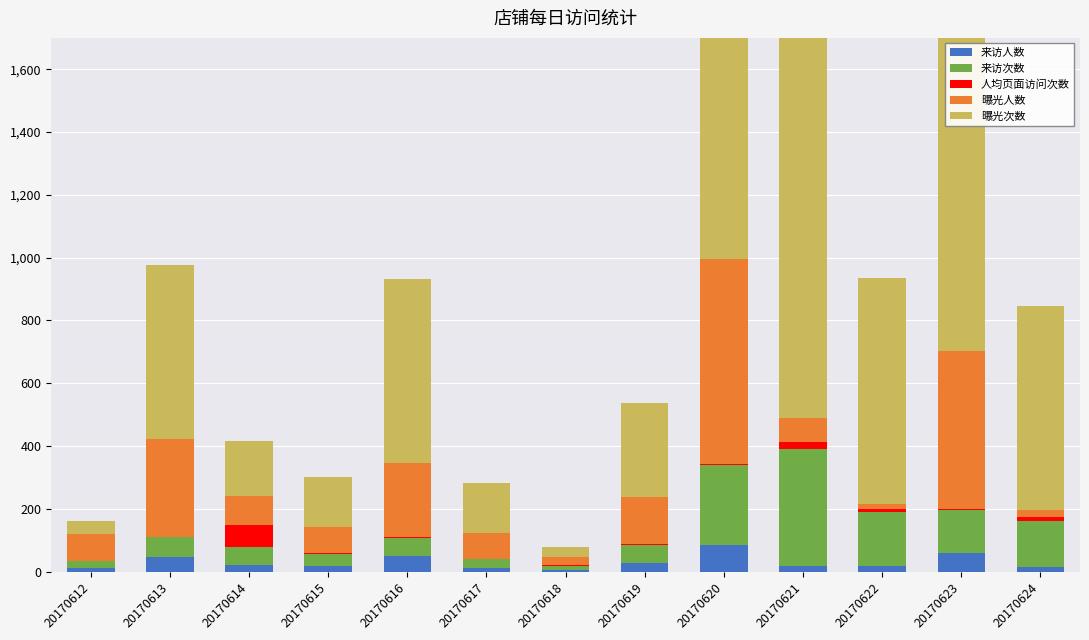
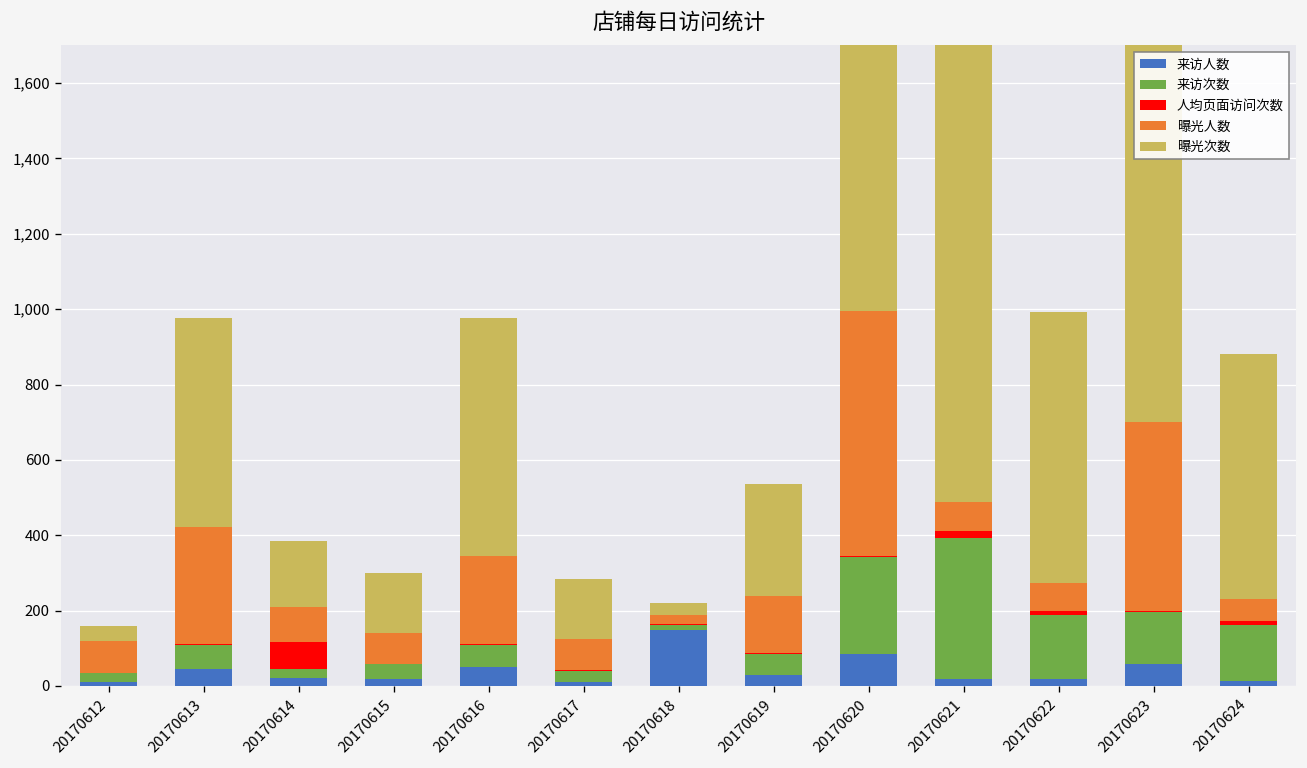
  {
    "来访人数": {
      "20170612": 10,
      "20170613": 50,
      "20170614": 20,
      "20170615": 20,
      "20170616": 50,
      "20170617": 10,
-     "20170618": 10,
+     "20170618": 150,
      "20170619": 30,
      "20170620": 90,
      "20170621": 20,
      "20170622": 20,
      "20170623": 60,
      "20170624": 10
    },
    "来访次数": {
      "20170612": 20,
      "20170613": 60,
-     "20170614": 60,
+     "20170614": 20,
      "20170615": 40,
      "20170616": 60,
      "20170617": 30,
      "20170618": 10,
      "20170619": 60,
      "20170620": 260,
      "20170621": 370,
      "20170622": 170,
      "20170623": 140,
      "20170624": 150
    },
    "人均页面访问次数": {
      "20170614": 70,
      "20170621": 20,
      "20170622": 10,
      "20170624": 10
    },
    "曝光人数": {
      "20170612": 80,
      "20170613": 310,
      "20170614": 90,
      "20170615": 80,
      "20170616": 230,
      "20170617": 80,
      "20170618": 20,
      "20170619": 150,
      "20170620": 650,
      "20170621": 80,
-     "20170622": 20,
+     "20170622": 80,
      "20170623": 500,
-     "20170624": 20
+     "20170624": 60
    },
    "曝光次数": {
      "20170612": 40,
      "20170613": 550,
      "20170614": 170,
      "20170615": 160,
-     "20170616": 590,
+     "20170616": 630,
      "20170617": 160,
      "20170618": 30,
      "20170619": 300,
      "20170622": 720,
      "20170624": 650
    }
  }
